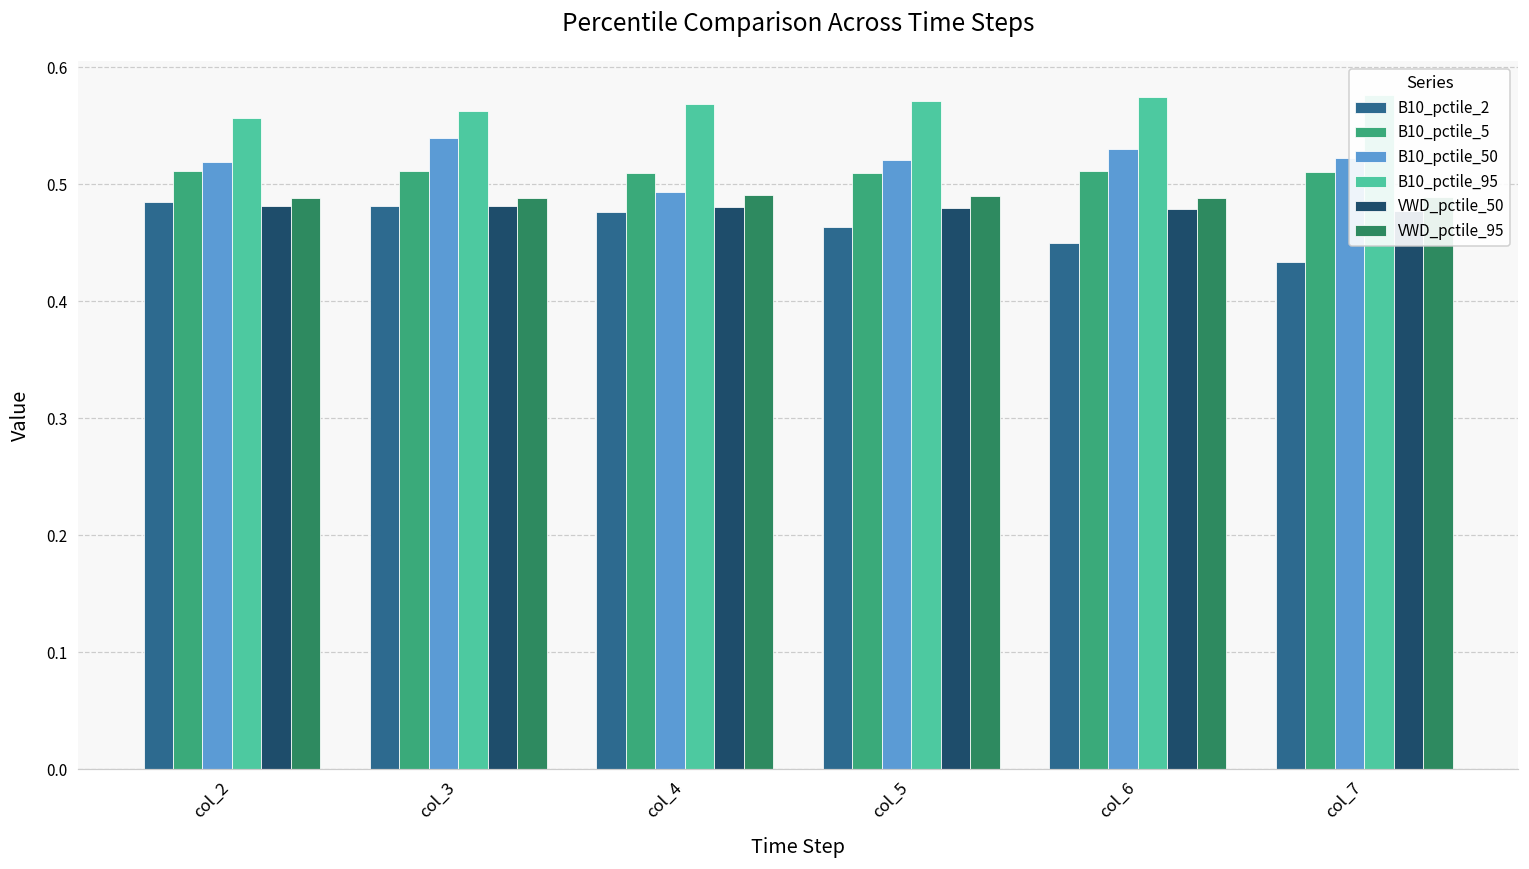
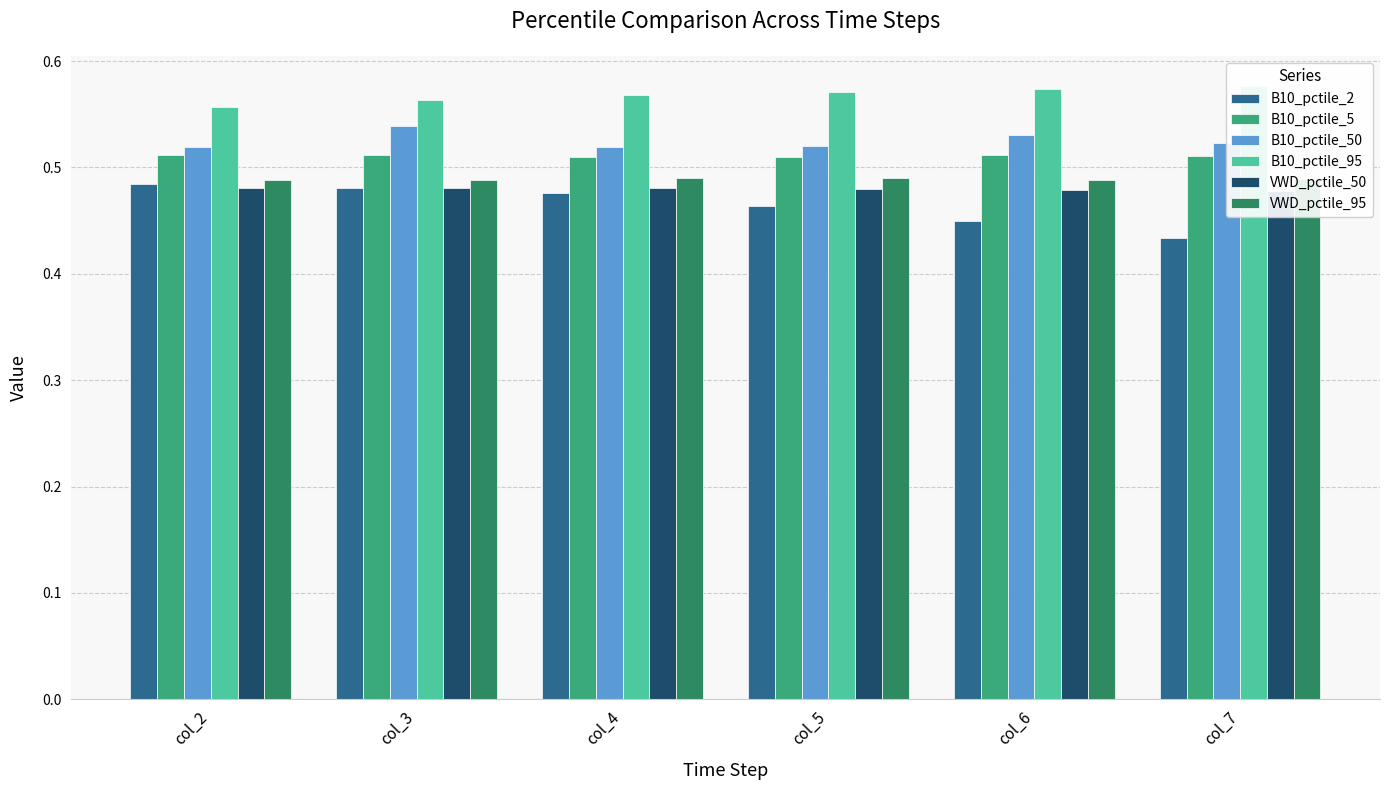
  {
    "B10_pctile_50": {
      "col_2": 0.519,
      "col_3": 0.539,
-     "col_4": 0.493,
+     "col_4": 0.520,
      "col_5": 0.520,
      "col_6": 0.530
    }
  }
